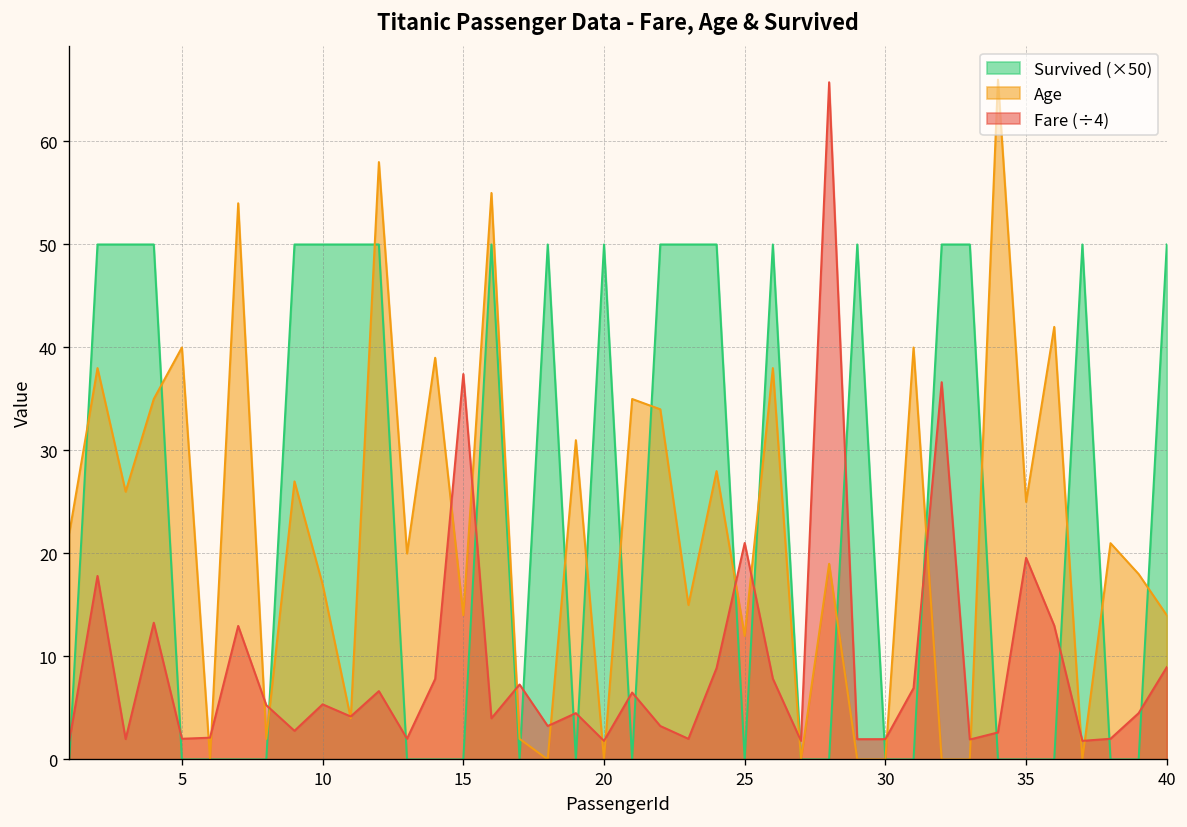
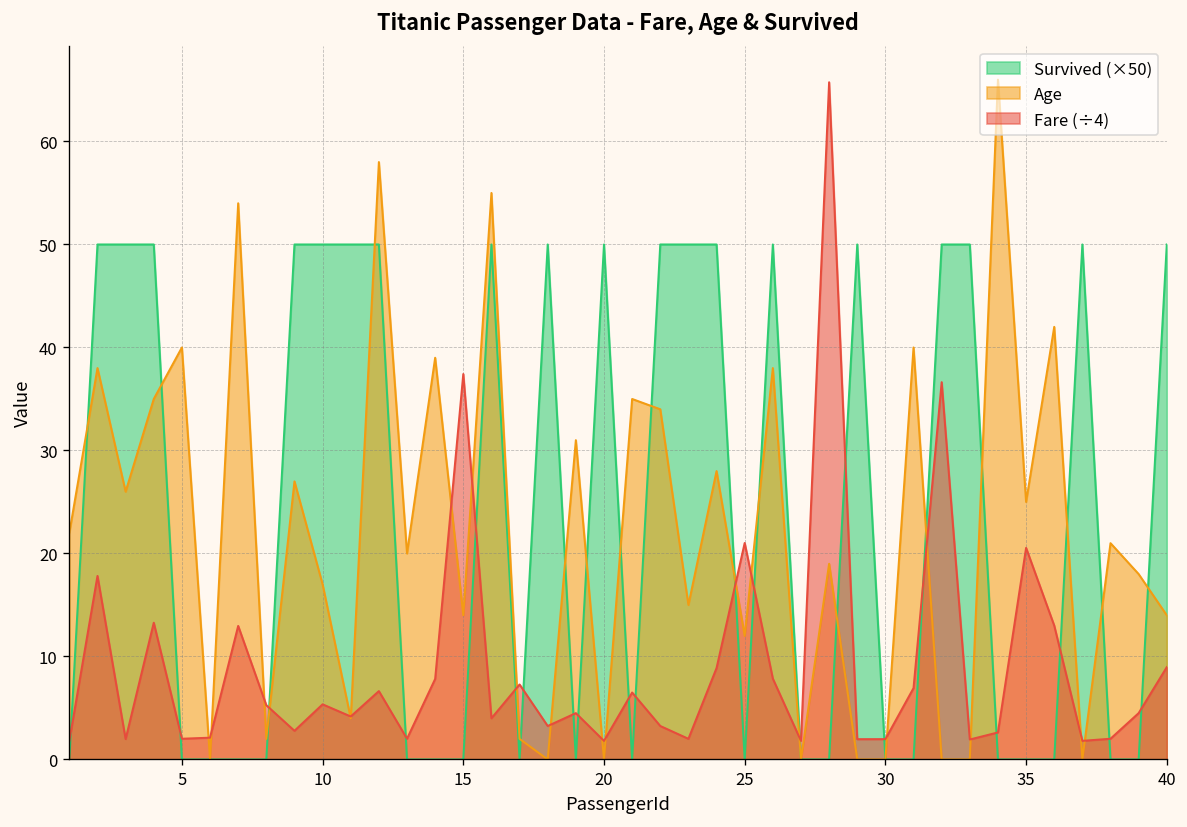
  {
    "Survived (×50)": {
      "5": 0,
      "10": 50,
      "15": 0,
      "20": 50,
      "25": 0,
      "35": 0,
      "40": 50
    },
    "Age": {
      "5": 40,
      "10": 17,
      "15": 14,
      "20": 0,
      "25": 12,
      "35": 25,
      "40": 14
    },
    "Fare (÷4)": {
      "5": 2,
      "10": 5,
      "15": 37,
      "20": 2,
      "25": 21,
      "30": 2,
-     "35": 20,
+     "35": 21,
      "40": 9
    }
  }
